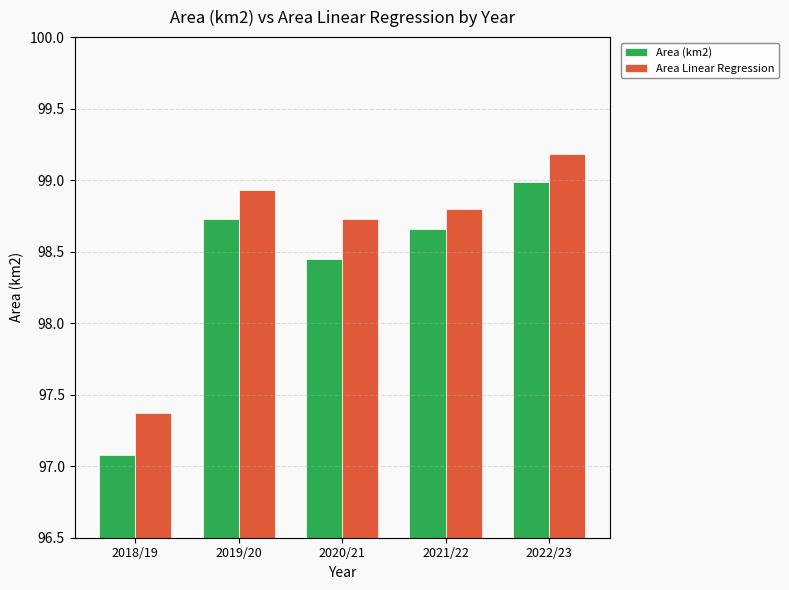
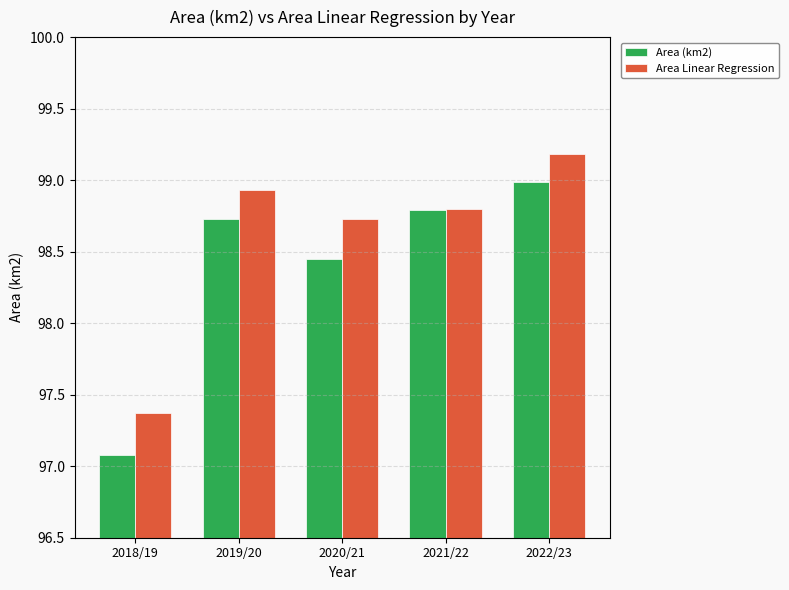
  {
    "Area (km2)": {
      "2018/19": 97.08,
      "2019/20": 98.73,
      "2020/21": 98.45,
-     "2021/22": 98.66,
+     "2021/22": 98.79,
      "2022/23": 98.99
    },
    "Area Linear Regression": {
      "2018/19": 97.37,
      "2019/20": 98.93,
      "2020/21": 98.73,
      "2021/22": 98.80,
      "2022/23": 99.19
    }
  }
